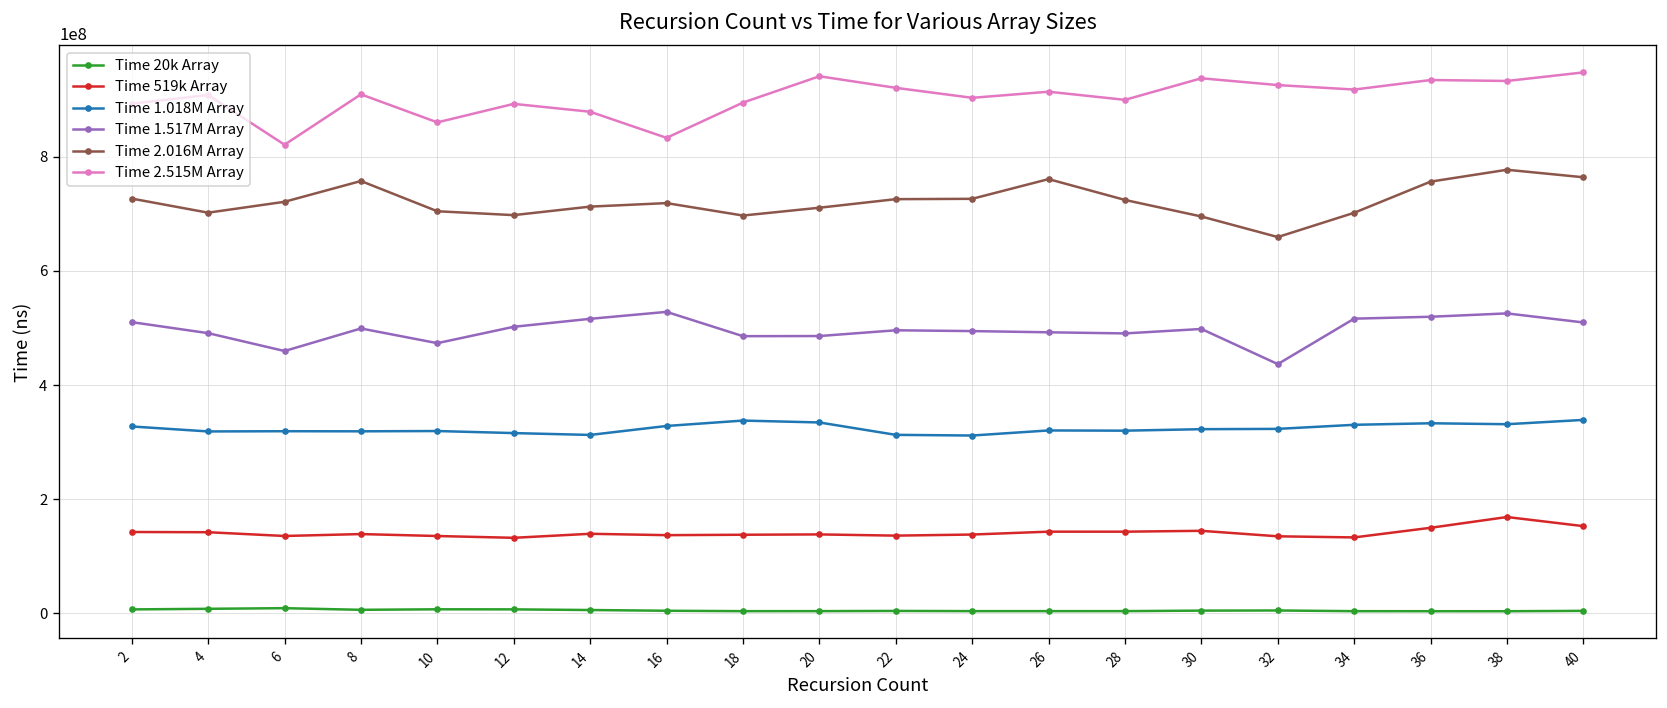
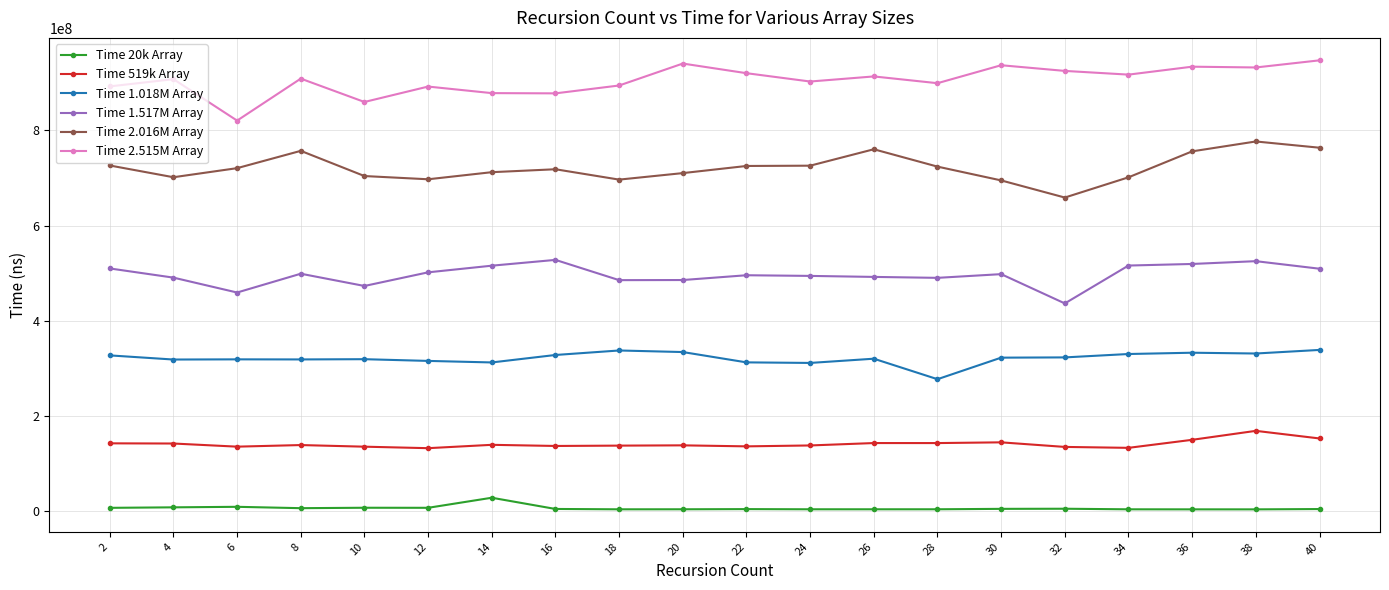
  {
    "Time 20k Array": {
      "2": 10000000,
      "4": 10000000,
      "6": 10000000,
      "8": 10000000,
      "10": 10000000,
      "12": 10000000,
-     "14": 10000000,
+     "14": 30000000,
      "16": 0,
      "18": 0,
      "20": 0,
      "22": 0,
      "24": 0,
      "26": 0,
      "28": 0,
      "30": 0,
      "32": 10000000,
      "34": 0,
      "36": 0,
      "38": 0,
      "40": 0
    },
    "Time 519k Array": {
      "2": 140000000,
      "4": 140000000,
      "6": 140000000,
      "8": 140000000,
      "10": 140000000,
      "12": 130000000,
      "14": 140000000,
      "16": 140000000,
      "18": 140000000,
      "20": 140000000,
      "22": 140000000,
      "24": 140000000,
      "26": 140000000,
      "28": 140000000,
      "30": 140000000,
      "32": 140000000,
      "34": 130000000,
      "36": 150000000,
      "38": 170000000,
      "40": 150000000
    },
    "Time 1.018M Array": {
      "2": 330000000,
      "4": 320000000,
      "6": 320000000,
      "8": 320000000,
      "10": 320000000,
      "12": 320000000,
      "14": 310000000,
      "16": 330000000,
      "18": 340000000,
      "20": 330000000,
      "22": 310000000,
      "24": 310000000,
      "26": 320000000,
-     "28": 320000000,
+     "28": 280000000,
      "30": 320000000,
      "32": 320000000,
      "34": 330000000,
      "36": 330000000,
      "38": 330000000,
      "40": 340000000
    },
    "Time 1.517M Array": {
      "2": 510000000,
      "4": 490000000,
      "6": 460000000,
      "8": 500000000,
      "10": 470000000,
      "12": 500000000,
      "14": 520000000,
      "16": 530000000,
      "18": 490000000,
      "20": 490000000,
      "22": 500000000,
      "24": 490000000,
      "26": 490000000,
      "28": 490000000,
      "30": 500000000,
      "32": 440000000,
      "34": 520000000,
      "36": 520000000,
      "38": 530000000,
      "40": 510000000
    },
    "Time 2.016M Array": {
      "2": 730000000,
      "4": 700000000,
      "6": 720000000,
      "8": 760000000,
      "10": 700000000,
      "12": 700000000,
      "14": 710000000,
      "16": 720000000,
      "18": 700000000,
      "20": 710000000,
      "22": 730000000,
      "24": 730000000,
      "26": 760000000,
      "28": 720000000,
      "30": 700000000,
      "32": 660000000,
      "34": 700000000,
      "36": 760000000,
      "38": 780000000,
      "40": 760000000
    },
    "Time 2.515M Array": {
      "6": 820000000,
      "8": 910000000,
      "10": 860000000,
      "12": 890000000,
      "14": 880000000,
-     "16": 830000000,
+     "16": 880000000,
      "18": 890000000,
      "20": 940000000,
      "22": 920000000,
      "24": 900000000,
      "26": 910000000,
      "28": 900000000,
      "30": 940000000,
      "32": 930000000,
      "34": 920000000,
      "36": 930000000,
      "38": 930000000,
      "40": 950000000
    }
  }
